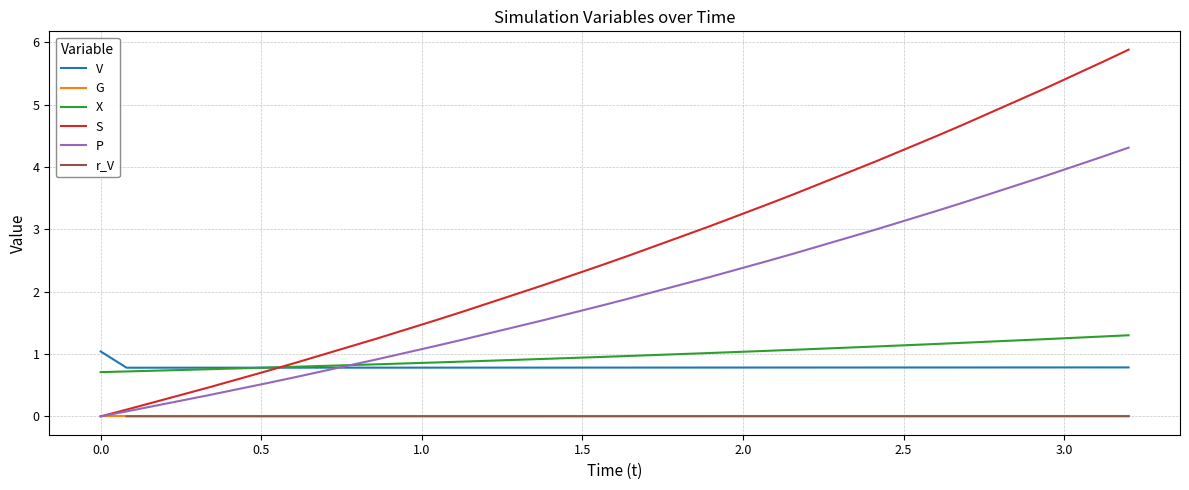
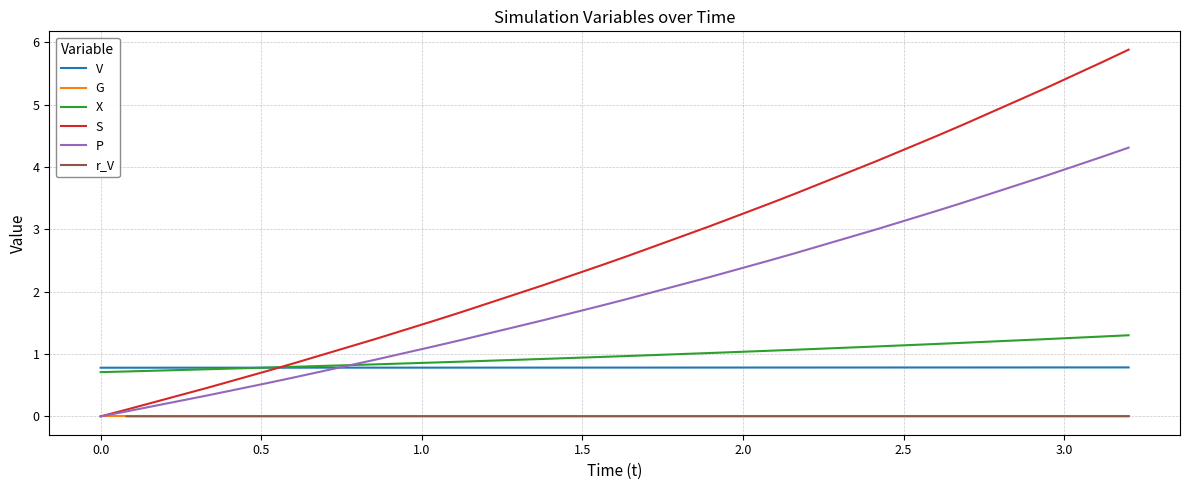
  {
    "V": {
-     "0.0": 1.0
+     "0.0": 0.8
    },
    "X": {
      "0.0": 0.7
    }
  }
